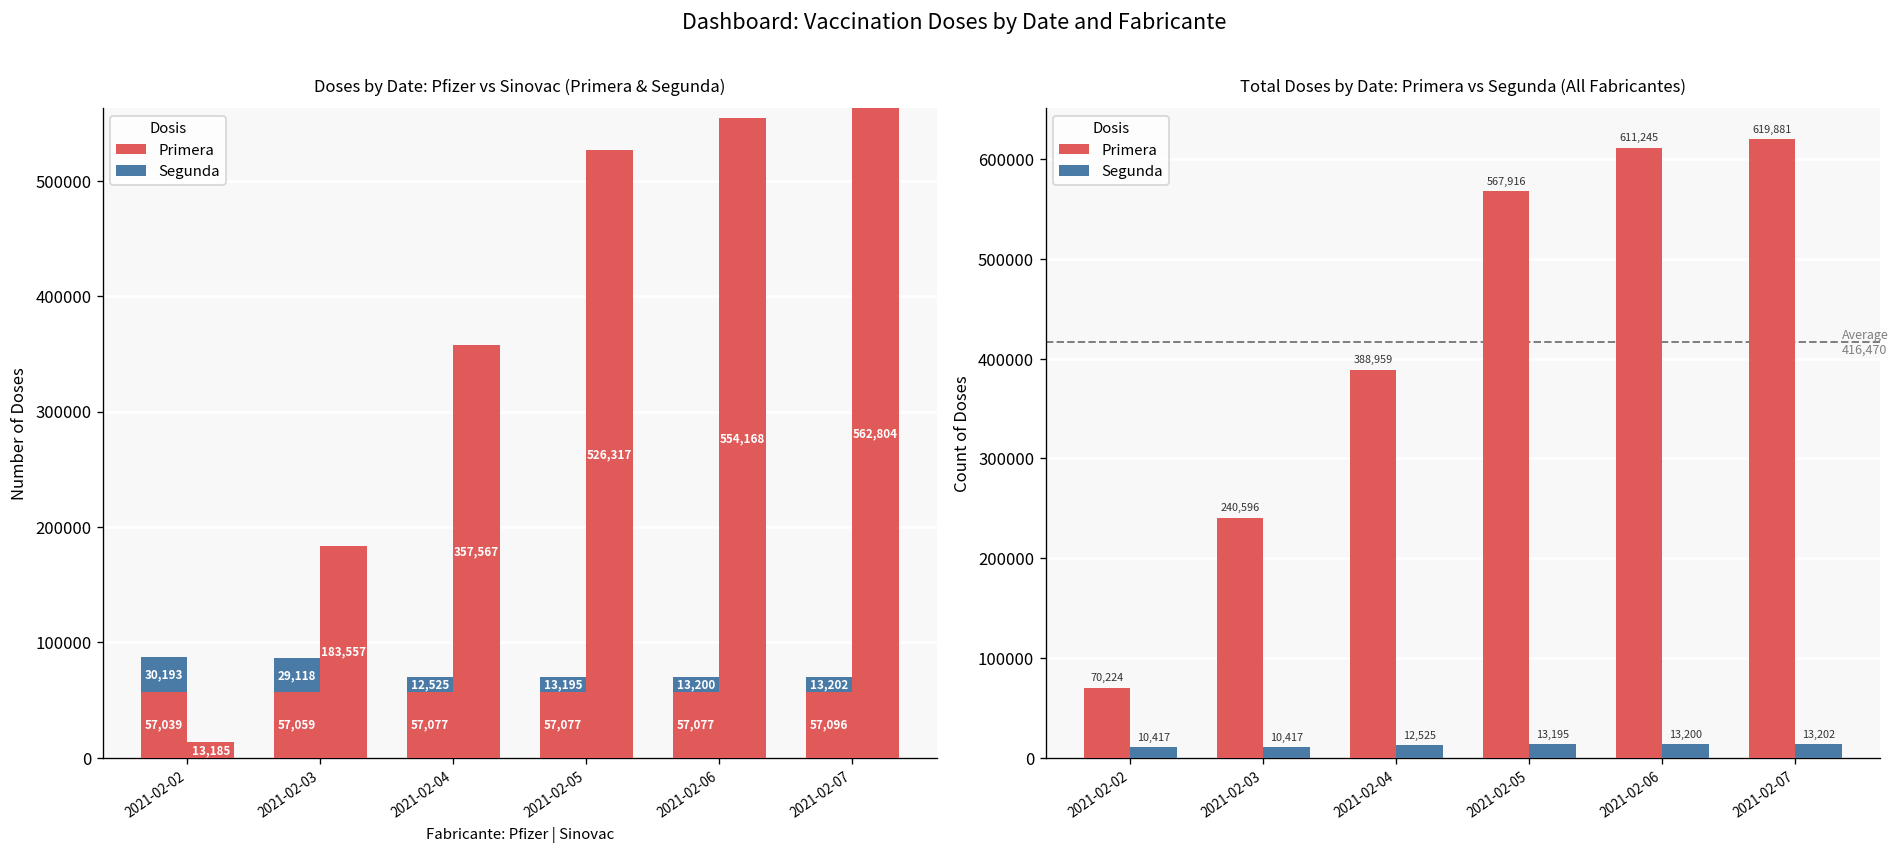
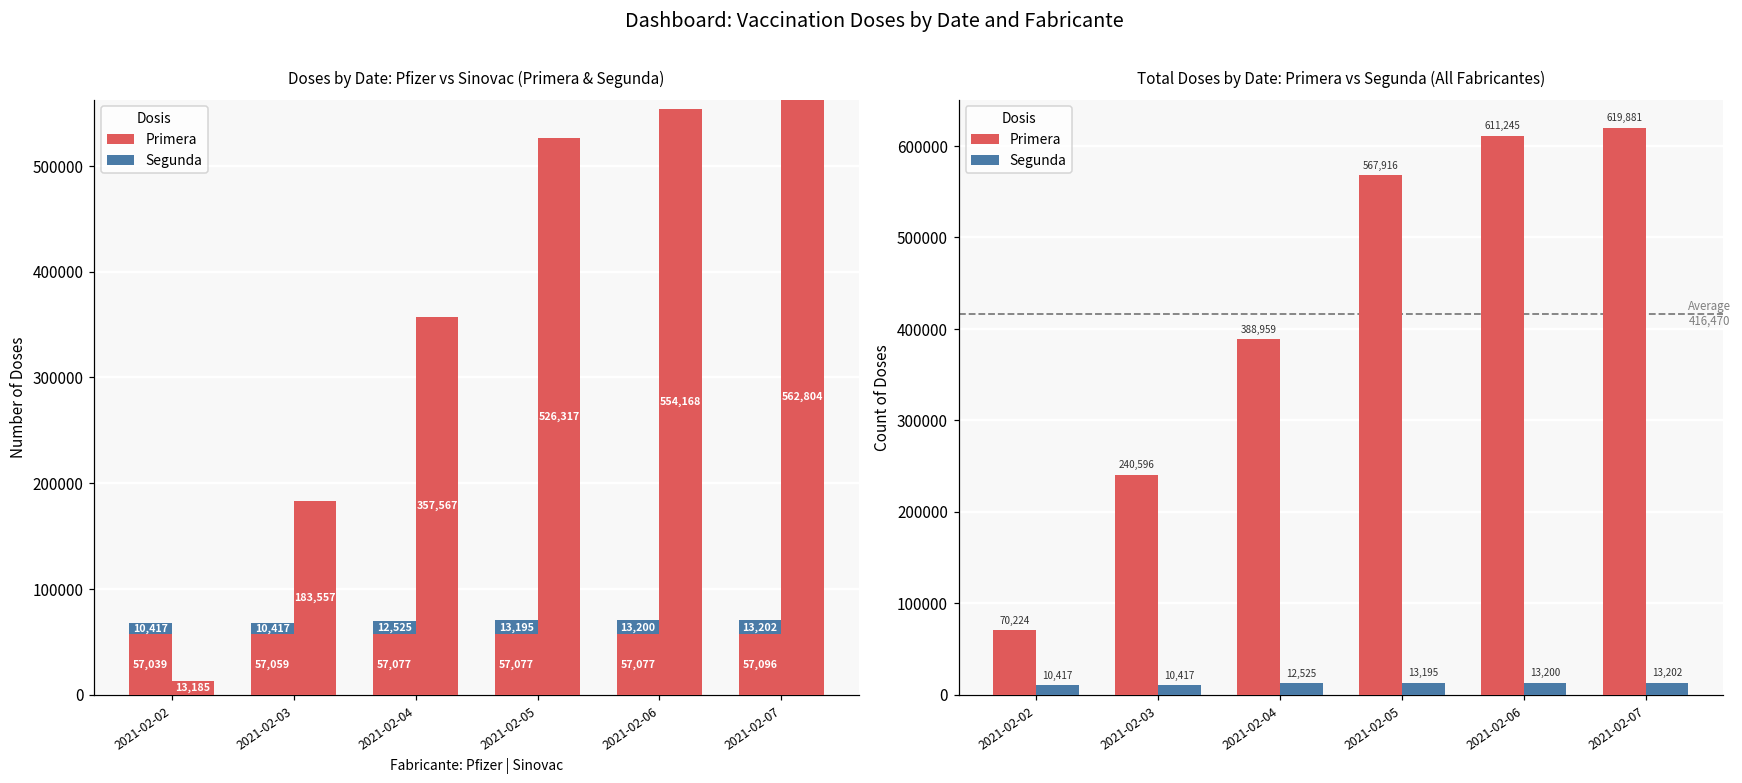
  {
    "Doses by Date: Pfizer vs Sinovac (Primera & Segunda)": {
      "Segunda": {
-       "2021-02-02": "30,193",
-       "2021-02-03": "29,118",
+       "2021-02-02": "10,417",
+       "2021-02-03": "10,417",
        "2021-02-04": "12,525",
        "2021-02-05": "13,195",
        "2021-02-06": "13,200",
        "2021-02-07": "13,202"
      }
    },
    "Total Doses by Date: Primera vs Segunda (All Fabricantes)": {
      "Primera": {
        "2021-02-02": "70,224",
        "2021-02-03": "240,596",
        "2021-02-04": "388,959",
        "2021-02-05": "567,916",
        "2021-02-06": "611,245",
        "2021-02-07": "619,881"
      },
      "Segunda": {
        "2021-02-02": "10,417",
        "2021-02-03": "10,417",
        "2021-02-04": "12,525",
        "2021-02-05": "13,195",
        "2021-02-06": "13,200",
        "2021-02-07": "13,202"
      }
    }
  }
